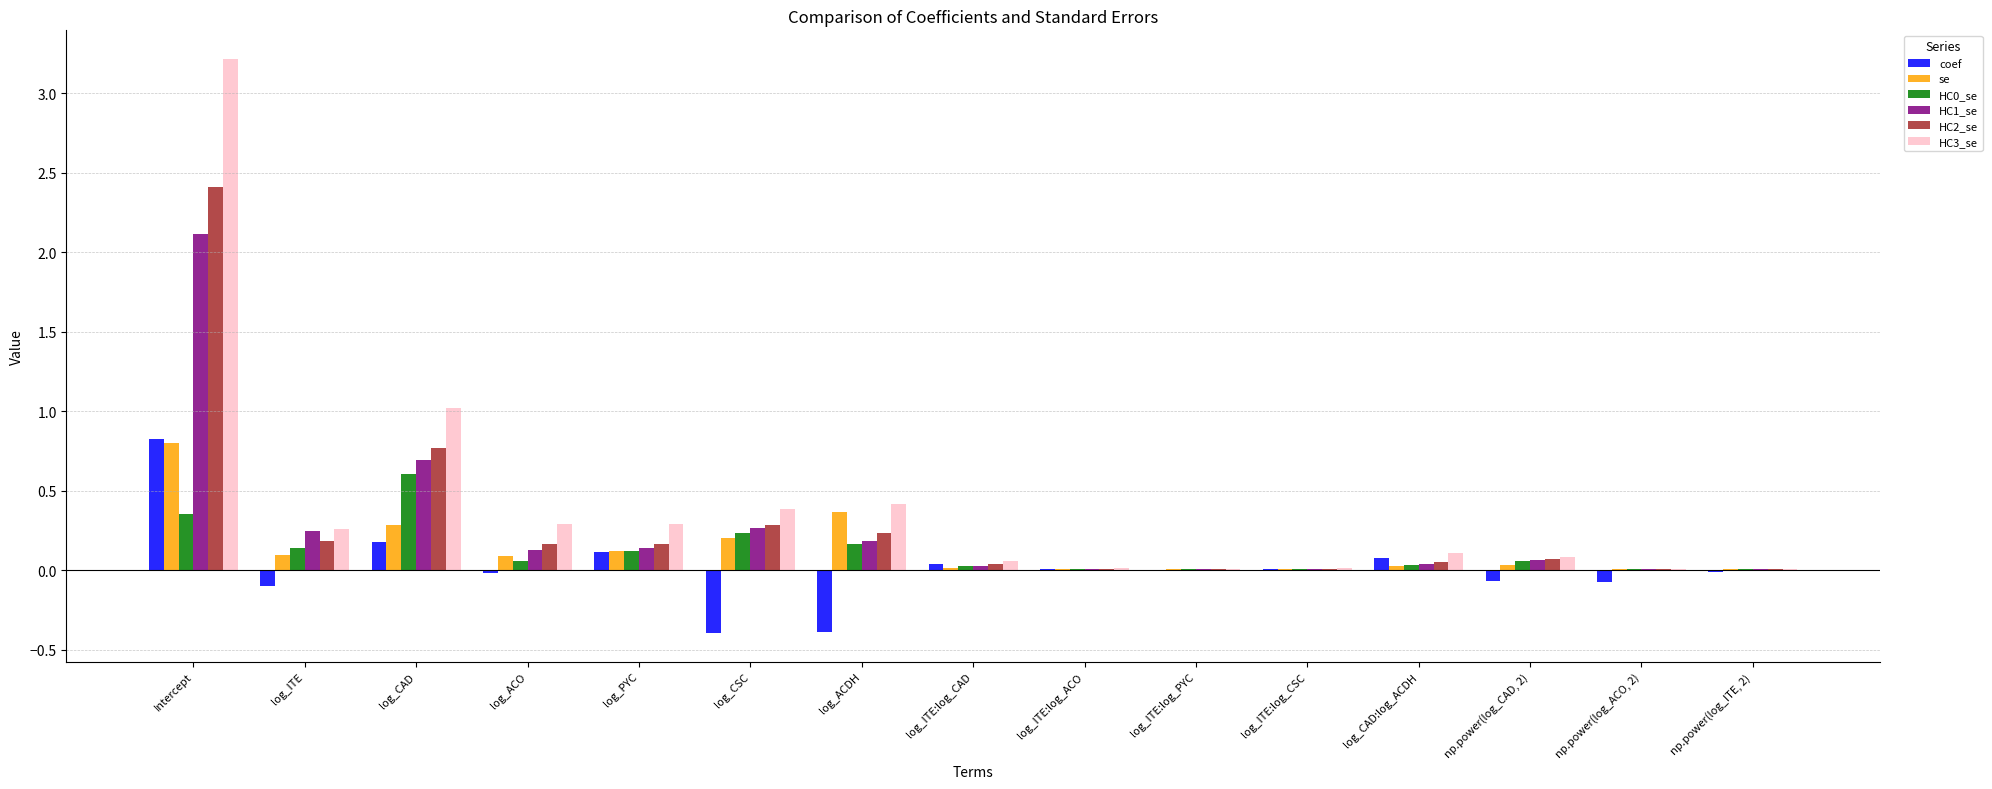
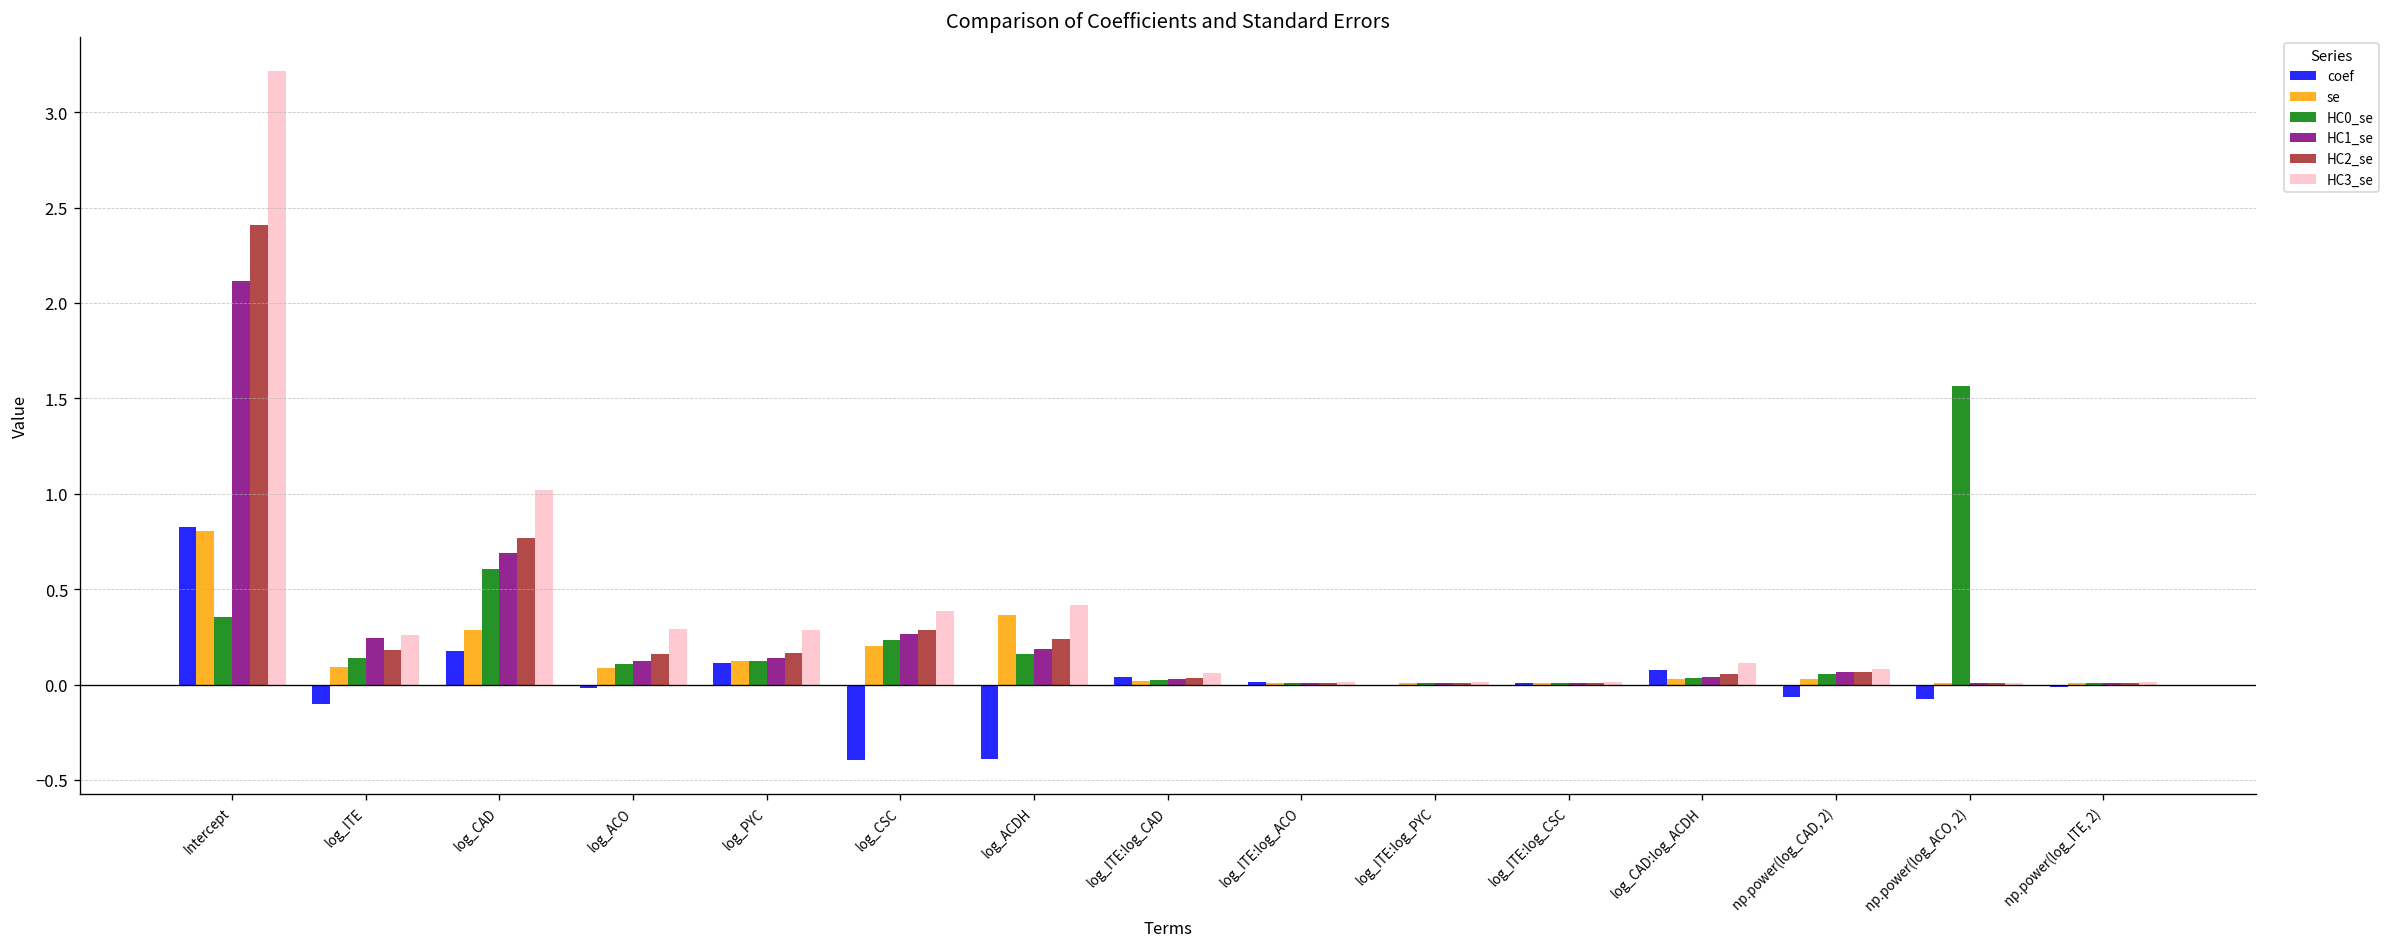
  {
    "coef": {
      "Intercept": 0.83,
      "log_ITE": -0.10,
      "log_CAD": 0.17,
      "log_ACO": -0.02,
      "log_PYC": 0.11,
      "log_CSC": -0.39,
      "log_ACDH": -0.39,
      "log_ITE:log_CAD": 0.04,
      "log_CAD:log_ACDH": 0.07,
      "np.power(log_CAD, 2)": -0.06,
      "np.power(log_ACO, 2)": -0.08
    },
    "se": {
      "Intercept": 0.80,
      "log_ITE": 0.09,
      "log_CAD": 0.28,
      "log_ACO": 0.09,
      "log_PYC": 0.12,
      "log_CSC": 0.20,
      "log_ACDH": 0.37,
      "log_ITE:log_CAD": 0.02,
      "log_CAD:log_ACDH": 0.03,
      "np.power(log_CAD, 2)": 0.03
    },
    "HC0_se": {
      "Intercept": 0.35,
      "log_ITE": 0.14,
      "log_CAD": 0.61,
-     "log_ACO": 0.06,
+     "log_ACO": 0.11,
      "log_PYC": 0.12,
      "log_CSC": 0.23,
      "log_ACDH": 0.16,
      "log_ITE:log_CAD": 0.03,
      "log_CAD:log_ACDH": 0.03,
      "np.power(log_CAD, 2)": 0.06,
-     "np.power(log_ACO, 2)": 0.01
+     "np.power(log_ACO, 2)": 1.56
    },
    "HC1_se": {
      "Intercept": 2.11,
      "log_ITE": 0.25,
      "log_CAD": 0.69,
      "log_ACO": 0.12,
      "log_PYC": 0.14,
      "log_CSC": 0.27,
      "log_ACDH": 0.19,
      "log_ITE:log_CAD": 0.03,
      "log_CAD:log_ACDH": 0.04,
      "np.power(log_CAD, 2)": 0.06
    },
    "HC2_se": {
      "Intercept": 2.41,
      "log_ITE": 0.18,
      "log_CAD": 0.77,
      "log_ACO": 0.16,
      "log_PYC": 0.17,
      "log_CSC": 0.29,
      "log_ACDH": 0.24,
      "log_ITE:log_CAD": 0.04,
      "log_CAD:log_ACDH": 0.05,
      "np.power(log_CAD, 2)": 0.07
    },
    "HC3_se": {
      "Intercept": 3.22,
      "log_ITE": 0.26,
      "log_CAD": 1.02,
      "log_ACO": 0.29,
      "log_PYC": 0.29,
      "log_CSC": 0.39,
      "log_ACDH": 0.42,
      "log_ITE:log_CAD": 0.06,
      "log_CAD:log_ACDH": 0.11,
      "np.power(log_CAD, 2)": 0.08
    }
  }
